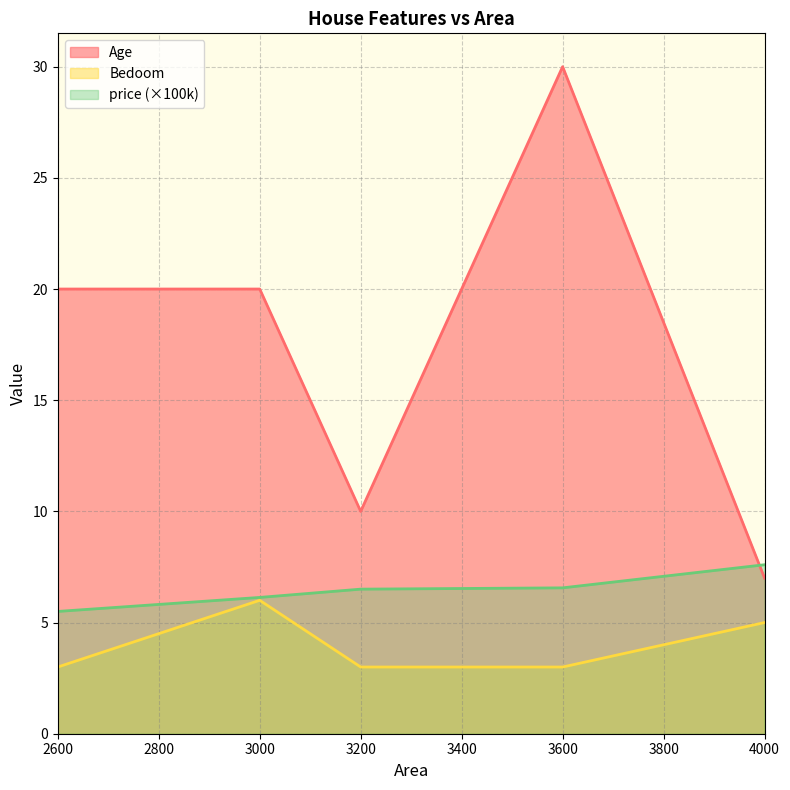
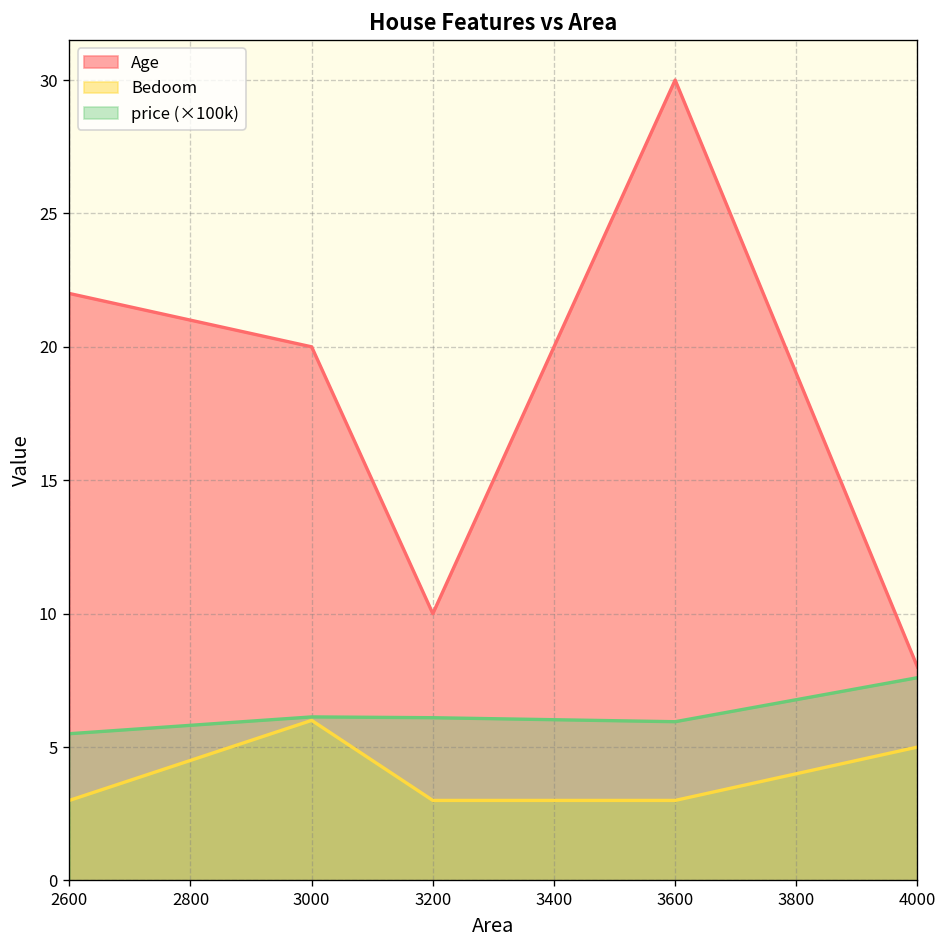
  {
    "Age": {
-     "2600": 20,
+     "2600": 22,
      "3000": 20,
      "3200": 10,
      "3600": 30,
-     "4000": 7
+     "4000": 8
    },
    "Bedoom": {
      "2600": 3.0,
      "3000": 6.0,
      "3200": 3.0,
      "3600": 3.0,
      "4000": 5.0
    },
    "price (×100k)": {
      "2600": 5.5,
      "3000": 6.1,
-     "3200": 6.5,
-     "3600": 6.6,
+     "3200": 6.1,
+     "3600": 6.0,
      "4000": 7.6
    }
  }
